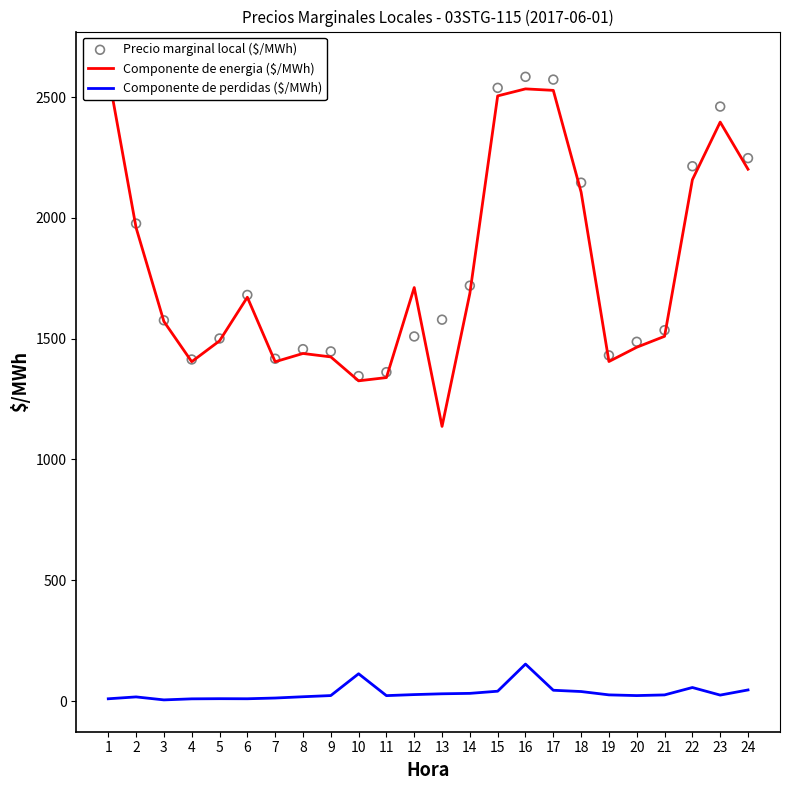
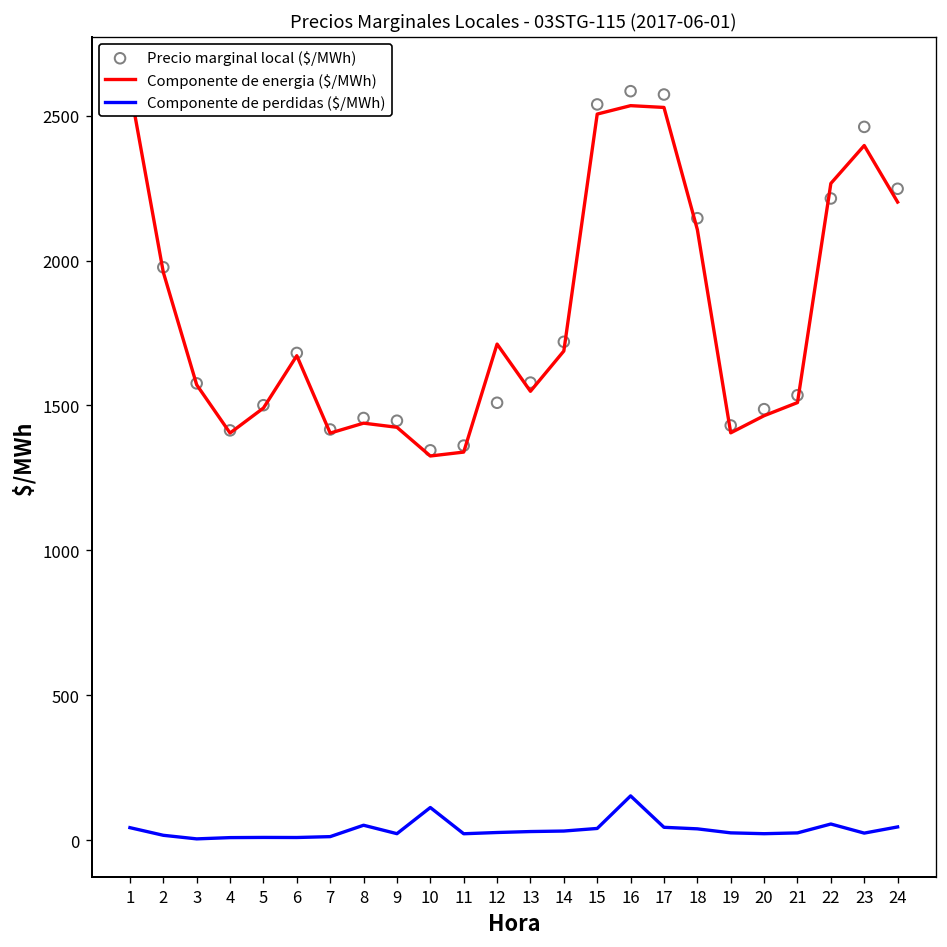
  {
    "Componente de energia ($/MWh)": {
      "2": 1960,
      "7": 1400,
      "8": 1440,
      "9": 1420,
      "10": 1330,
      "11": 1340,
      "12": 1710,
-     "13": 1140,
+     "13": 1550,
      "14": 1690,
      "15": 2510,
      "16": 2530,
      "17": 2530,
      "18": 2110,
      "19": 1410,
      "20": 1460,
      "21": 1510,
-     "22": 2160,
+     "22": 2270,
      "23": 2400,
      "24": 2200
    },
    "Componente de perdidas ($/MWh)": {
-     "1": 10,
+     "1": 40,
      "2": 20,
      "3": 0,
      "4": 10,
      "5": 10,
      "6": 10,
      "7": 10,
-     "8": 20,
+     "8": 50,
      "9": 20,
      "10": 110,
      "11": 20,
      "12": 30,
      "13": 30,
      "14": 30,
      "15": 40,
      "16": 150,
      "17": 40,
      "18": 40,
      "19": 30,
      "20": 20,
      "21": 30,
      "22": 60,
      "23": 20,
      "24": 50
    }
  }
